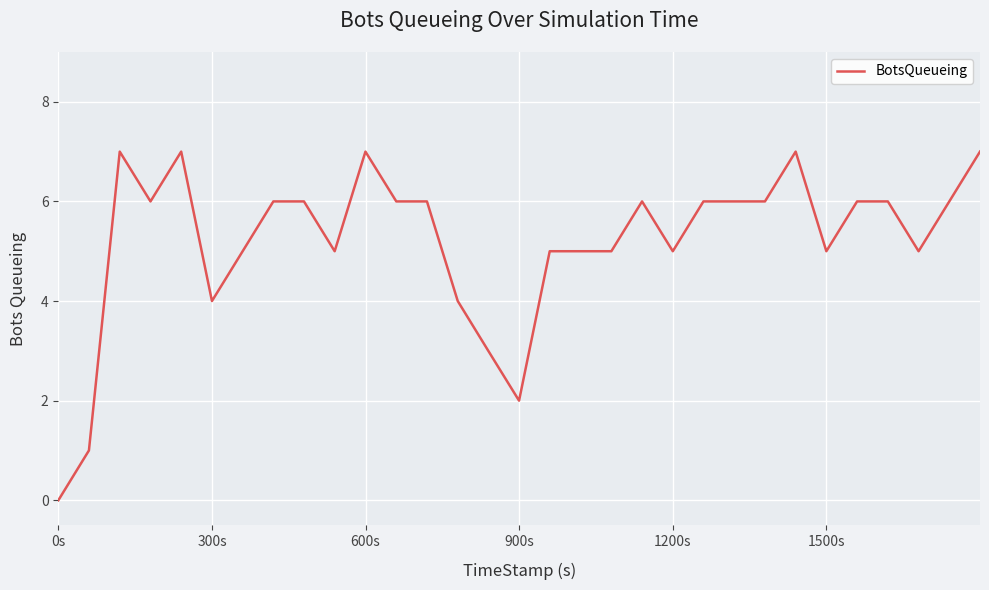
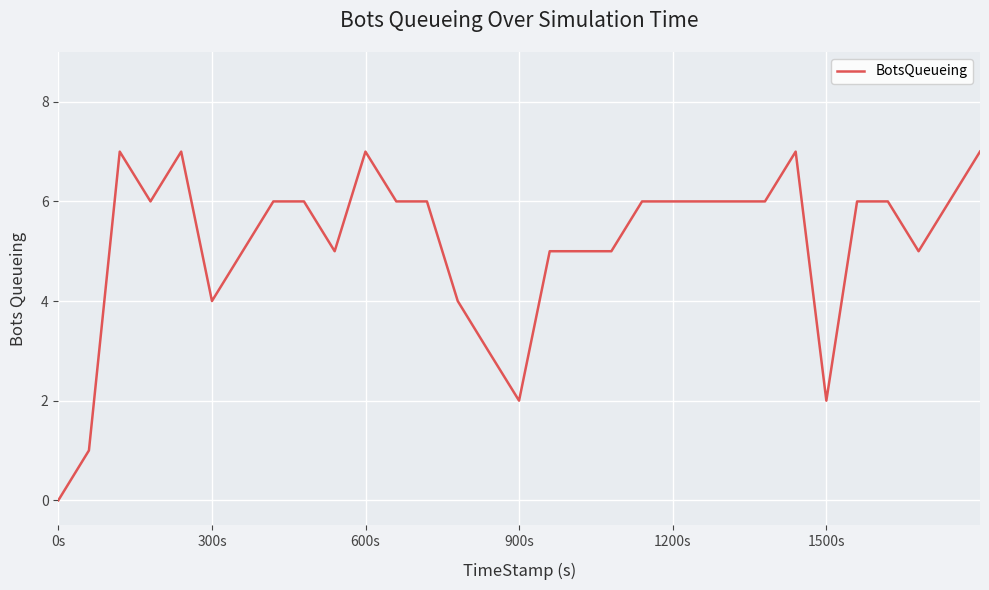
  {
    "0s": 0,
    "300s": 4,
    "600s": 7,
    "900s": 2,
-   "1200s": 5,
-   "1500s": 5
+   "1200s": 6,
+   "1500s": 2
  }
